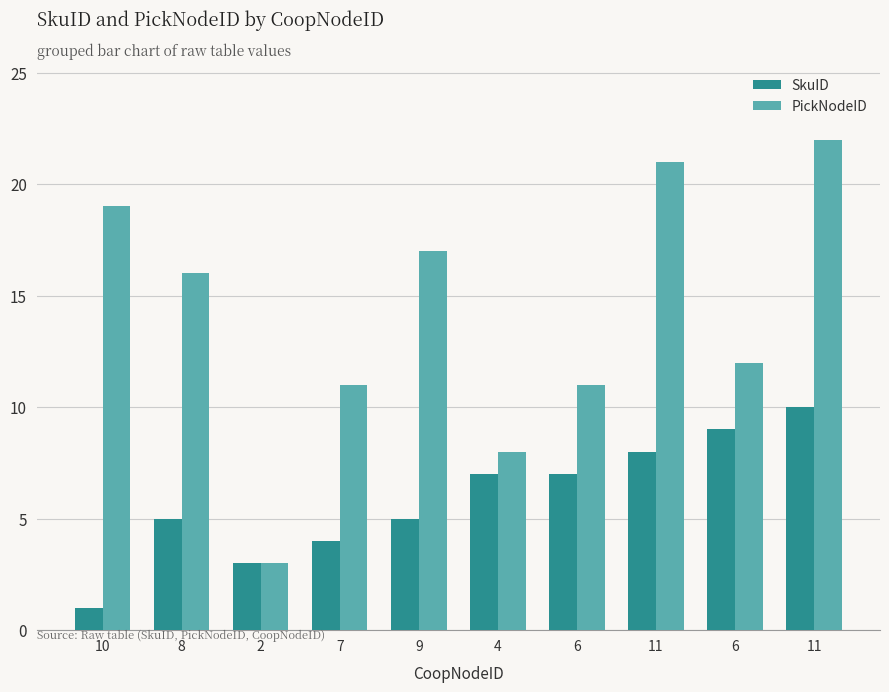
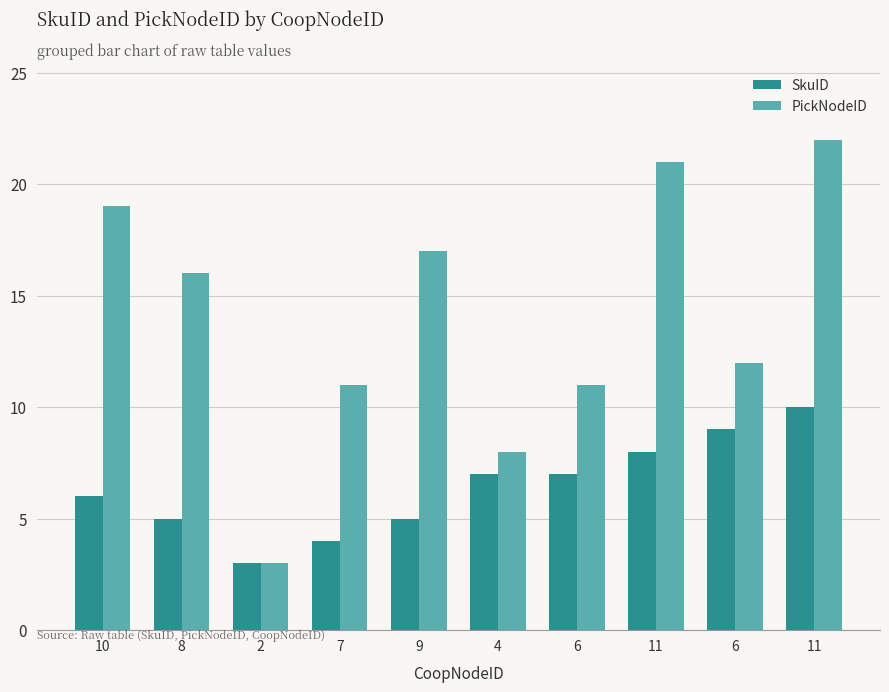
  {
    "SkuID": {
-     "10": 1,
+     "10": 6,
      "8": 5,
      "2": 3,
      "7": 4,
      "9": 5,
      "4": 7
    },
    "PickNodeID": {
      "10": 19,
      "8": 16,
      "2": 3,
      "7": 11,
      "9": 17,
      "4": 8
    }
  }
